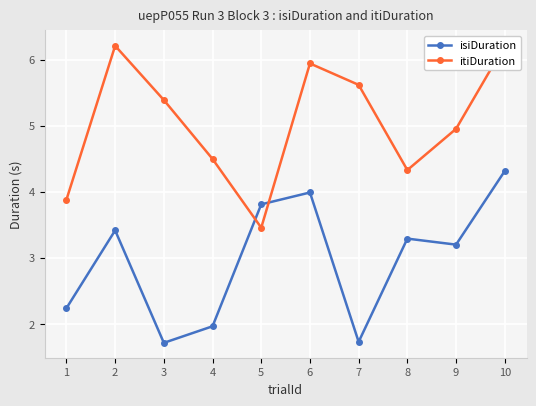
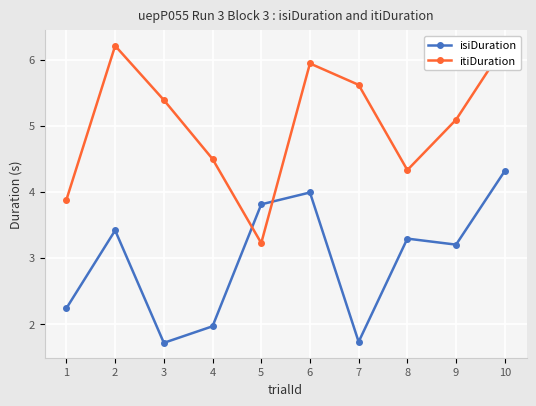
  {
    "isiDuration": {
      "1": 2.2,
      "2": 3.4,
      "3": 1.7,
      "4": 2.0,
      "5": 3.8,
      "6": 4.0,
      "7": 1.7,
      "8": 3.3,
      "9": 3.2,
      "10": 4.3
    },
    "itiDuration": {
      "1": 3.9,
      "2": 6.2,
      "3": 5.4,
      "4": 4.5,
-     "5": 3.5,
+     "5": 3.2,
      "6": 5.9,
      "7": 5.6,
      "8": 4.3,
-     "9": 5.0
+     "9": 5.1
    }
  }
